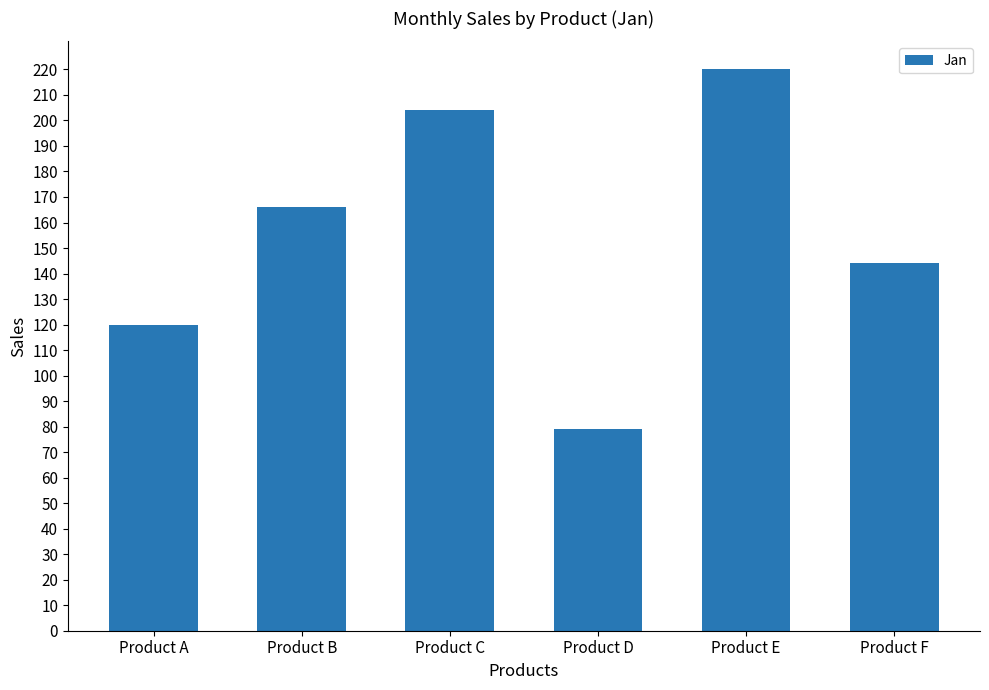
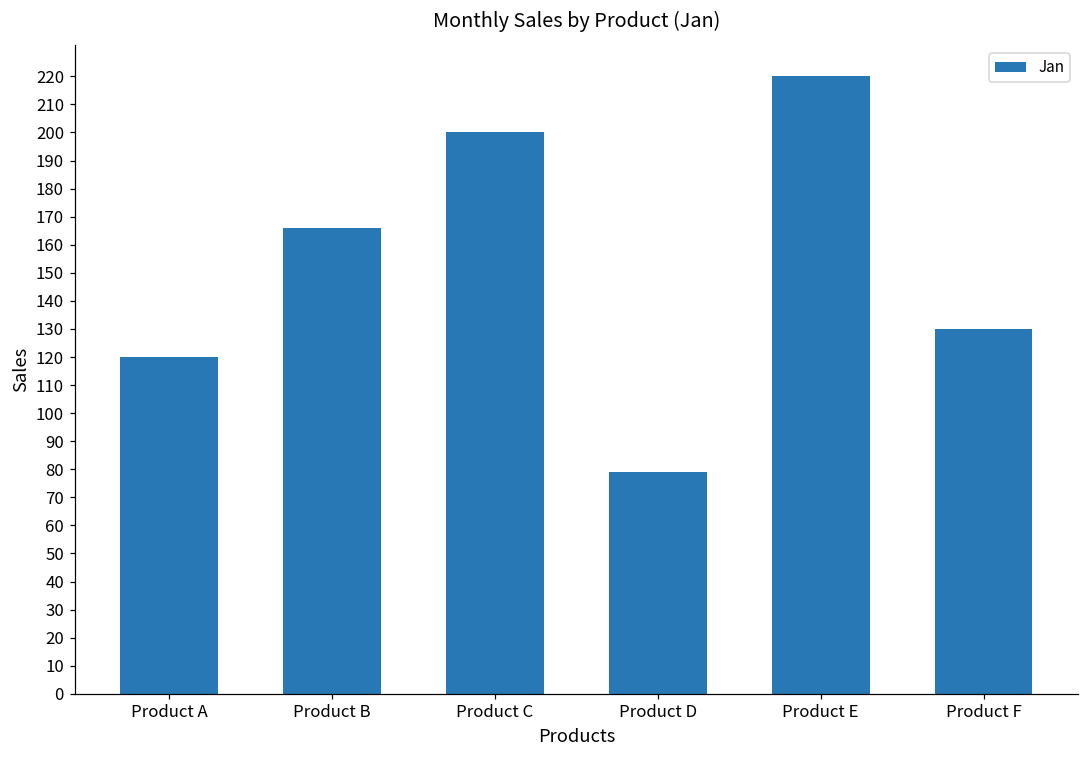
  {
    "Product A": 120,
    "Product B": 166,
-   "Product C": 204,
+   "Product C": 200,
    "Product D": 79,
    "Product E": 220,
-   "Product F": 144
+   "Product F": 130
  }
